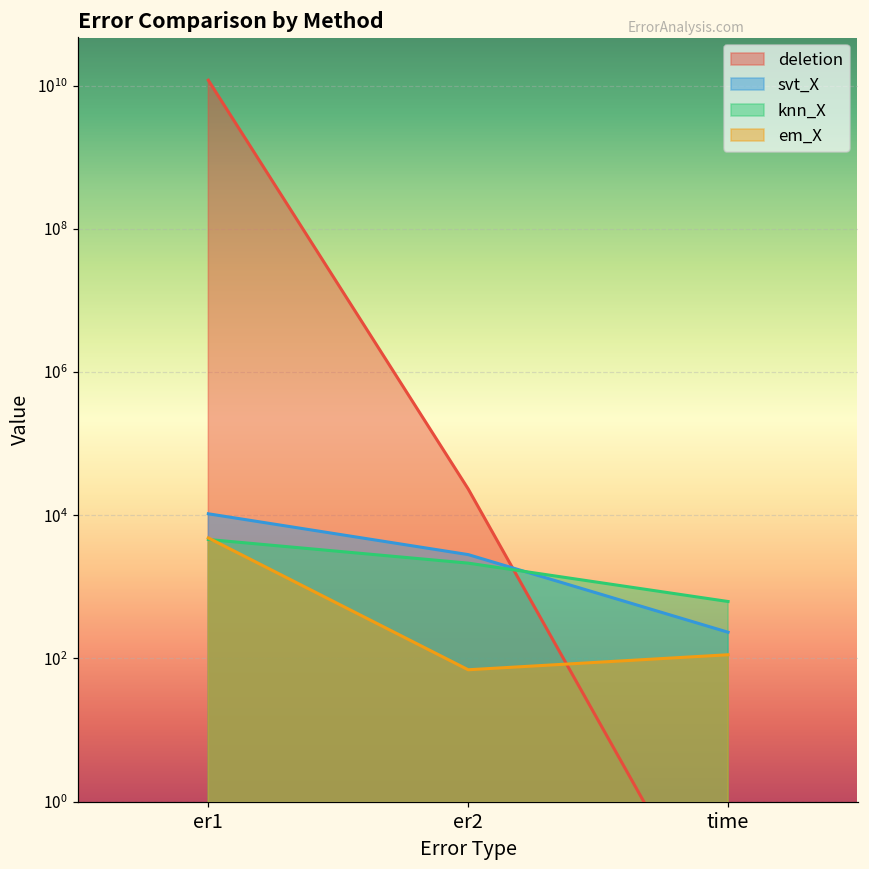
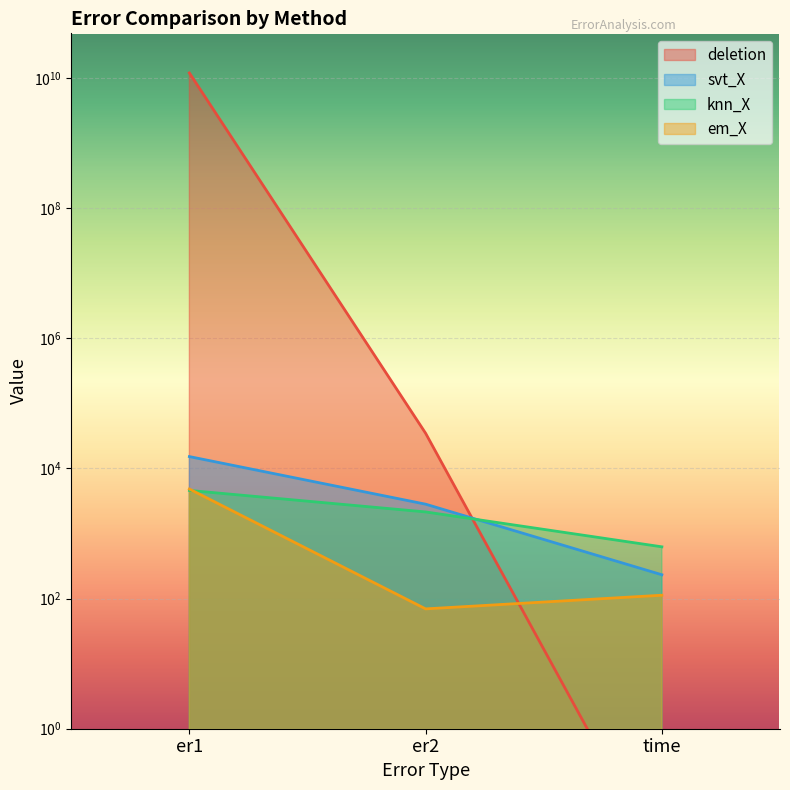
  {
    "deletion": {
      "er1": 12000000000,
-     "er2": 23000
+     "er2": 30000
    },
    "svt_X": {
-     "er1": 10000,
+     "er1": 15000,
      "er2": 2800,
      "time": 230
    },
    "knn_X": {
      "er2": 2100,
      "time": 600
    },
    "em_X": {
      "er2": 70,
      "time": 110
    }
  }
